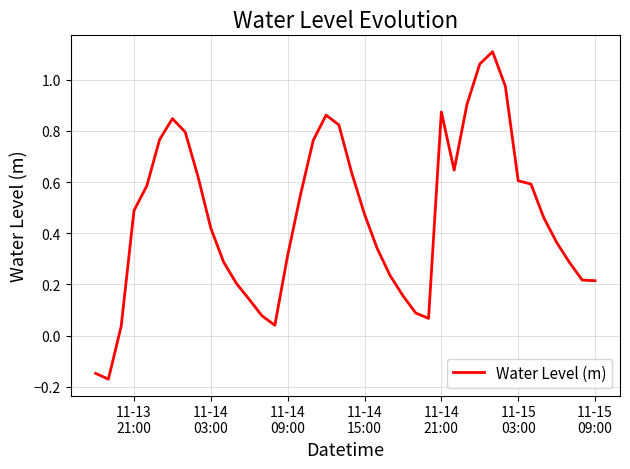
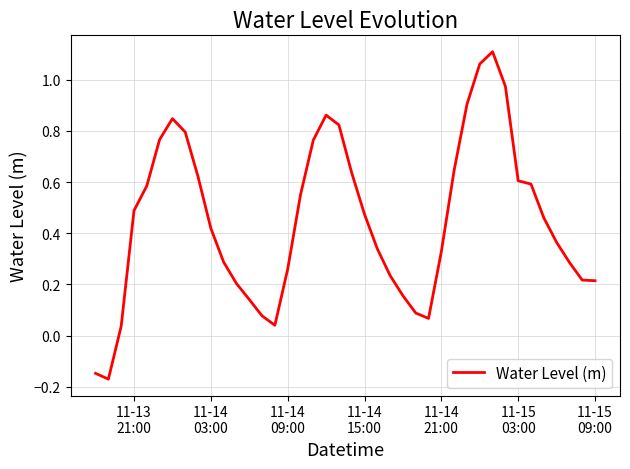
  {
    "11-13 21:00": 0.49,
    "11-14 03:00": 0.42,
-   "11-14 09:00": 0.31,
+   "11-14 09:00": 0.26,
    "11-14 15:00": 0.47,
-   "11-14 21:00": 0.87,
+   "11-14 21:00": 0.33,
    "11-15 03:00": 0.60,
    "11-15 09:00": 0.21
  }
